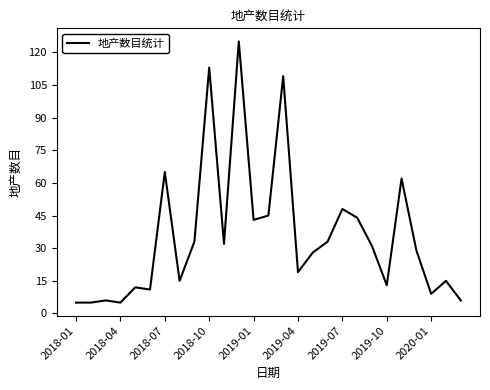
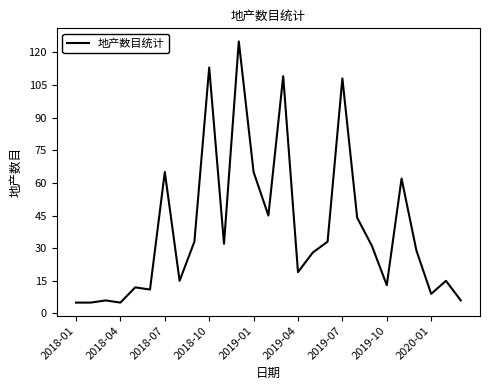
  {
    "2018-01": 5,
    "2018-04": 5,
    "2018-07": 65,
    "2018-10": 113,
-   "2019-01": 43,
+   "2019-01": 65,
    "2019-04": 19,
-   "2019-07": 48,
+   "2019-07": 108,
    "2019-10": 13,
    "2020-01": 9
  }
